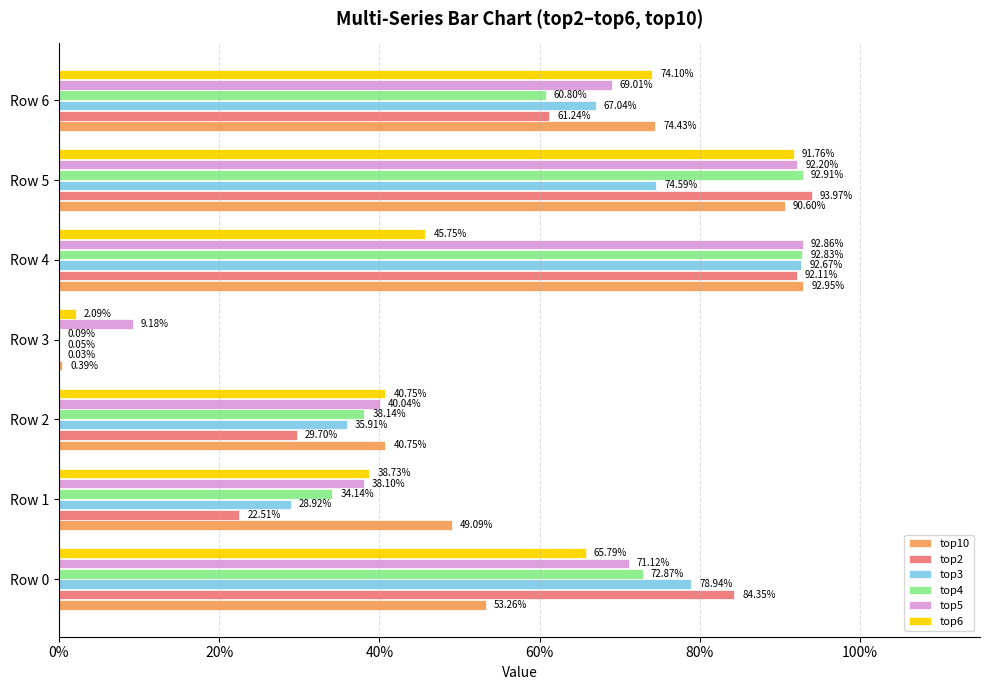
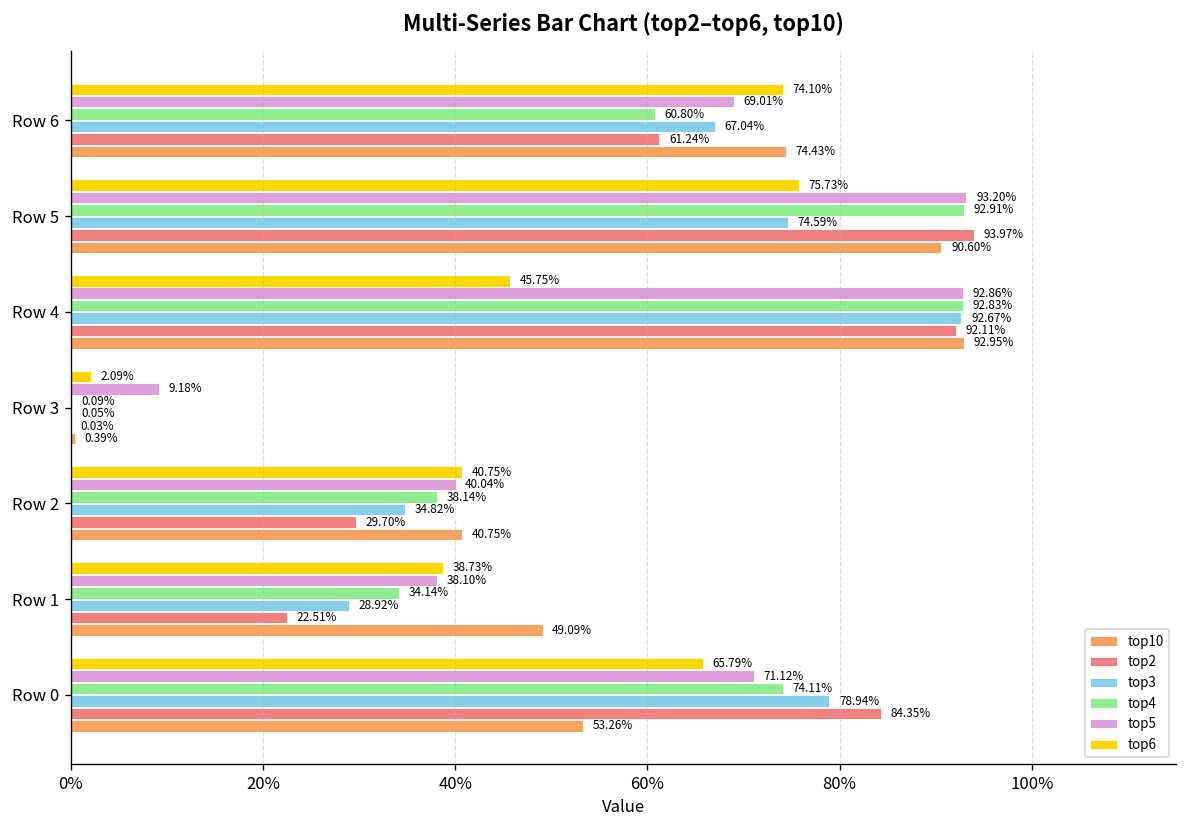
  {
    "top3": {
      "Row 6": "67.04%",
      "Row 5": "74.59%",
      "Row 4": "92.67%",
      "Row 3": "0.05%",
-     "Row 2": "35.91%",
+     "Row 2": "34.82%",
      "Row 1": "28.92%",
      "Row 0": "78.94%"
    },
    "top4": {
      "Row 6": "60.80%",
      "Row 5": "92.91%",
      "Row 4": "92.83%",
      "Row 3": "0.09%",
      "Row 2": "38.14%",
      "Row 1": "34.14%",
-     "Row 0": "72.87%"
+     "Row 0": "74.11%"
    },
    "top5": {
      "Row 6": "69.01%",
-     "Row 5": "92.20%",
+     "Row 5": "93.20%",
      "Row 4": "92.86%",
      "Row 3": "9.18%",
      "Row 2": "40.04%",
      "Row 1": "38.10%",
      "Row 0": "71.12%"
    },
    "top6": {
      "Row 6": "74.10%",
-     "Row 5": "91.76%",
+     "Row 5": "75.73%",
      "Row 4": "45.75%",
      "Row 3": "2.09%",
      "Row 2": "40.75%",
      "Row 1": "38.73%",
      "Row 0": "65.79%"
    }
  }
